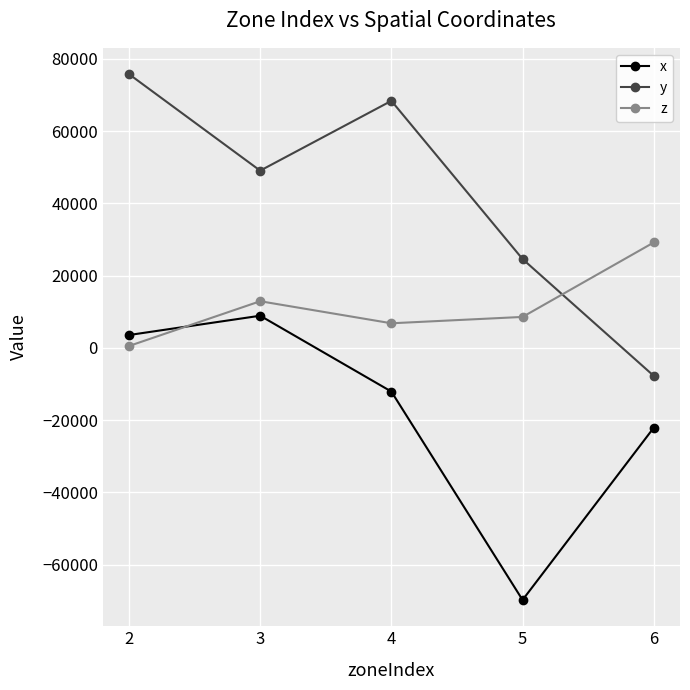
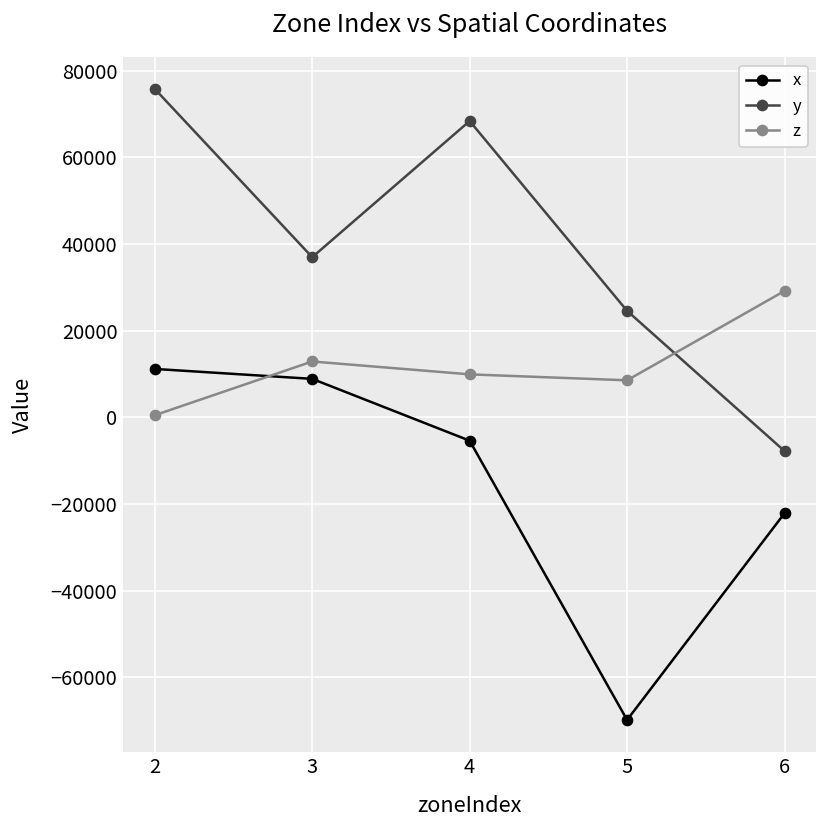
  {
    "x": {
-     "2": 4000,
+     "2": 11000,
      "3": 9000,
-     "4": -12000,
+     "4": -5000,
      "5": -70000,
      "6": -22000
    },
    "y": {
      "2": 76000,
-     "3": 49000,
+     "3": 37000,
      "4": 68000,
      "5": 25000,
      "6": -8000
    },
    "z": {
      "2": 1000,
      "3": 13000,
-     "4": 7000,
+     "4": 10000,
      "5": 9000,
      "6": 29000
    }
  }
